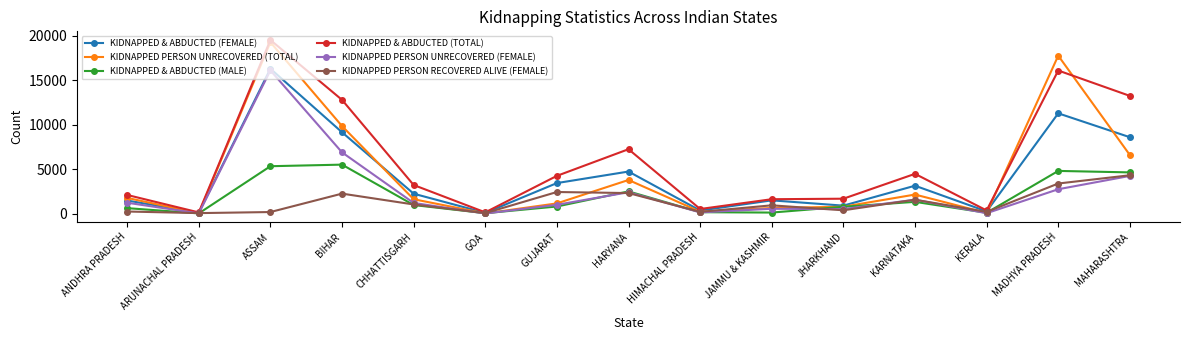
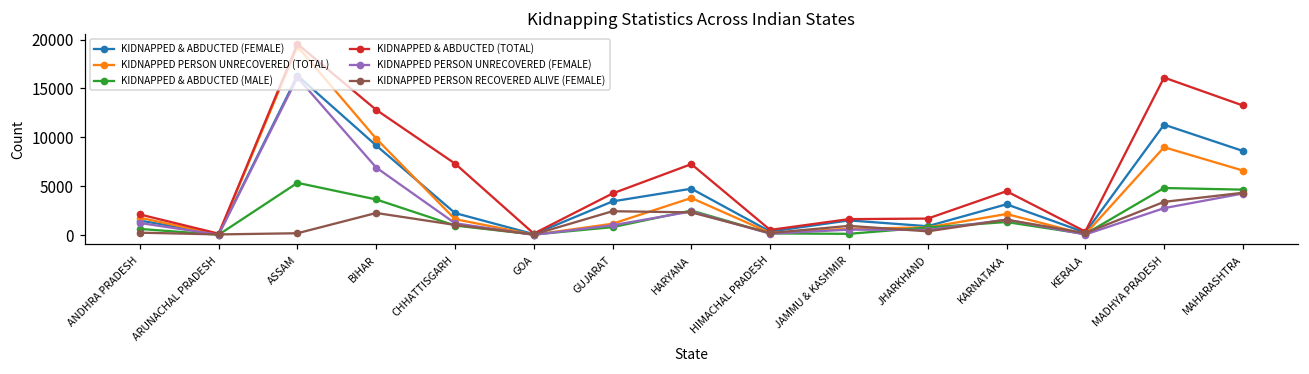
  {
    "KIDNAPPED & ABDUCTED (FEMALE)": {
      "BIHAR": 9000,
      "CHHATTISGARH": 2000,
      "GUJARAT": 3000,
      "HARYANA": 5000,
      "KARNATAKA": 3000,
      "MADHYA PRADESH": 11000,
      "MAHARASHTRA": 9000
    },
    "KIDNAPPED PERSON UNRECOVERED (TOTAL)": {
      "ANDHRA PRADESH": 2000,
      "BIHAR": 10000,
      "CHHATTISGARH": 2000,
      "HARYANA": 4000,
      "KARNATAKA": 2000,
-     "MADHYA PRADESH": 18000,
+     "MADHYA PRADESH": 9000,
      "MAHARASHTRA": 7000
    },
    "KIDNAPPED & ABDUCTED (MALE)": {
      "ANDHRA PRADESH": 1000,
      "ASSAM": 5000,
-     "BIHAR": 6000,
+     "BIHAR": 4000,
      "JAMMU & KASHMIR": 0,
      "MADHYA PRADESH": 5000,
      "MAHARASHTRA": 5000
    },
    "KIDNAPPED & ABDUCTED (TOTAL)": {
      "ANDHRA PRADESH": 2000,
      "BIHAR": 13000,
-     "CHHATTISGARH": 3000,
+     "CHHATTISGARH": 7000,
      "GUJARAT": 4000,
      "HARYANA": 7000,
      "JHARKHAND": 2000,
      "KARNATAKA": 4000,
      "MADHYA PRADESH": 16000,
      "MAHARASHTRA": 13000
    },
    "KIDNAPPED PERSON UNRECOVERED (FEMALE)": {
      "BIHAR": 7000,
      "MADHYA PRADESH": 3000
    },
    "KIDNAPPED PERSON RECOVERED ALIVE (FEMALE)": {
      "ANDHRA PRADESH": 0,
      "ASSAM": 0,
      "BIHAR": 2000,
      "GUJARAT": 2000,
      "JAMMU & KASHMIR": 1000,
      "MADHYA PRADESH": 3000
    }
  }
